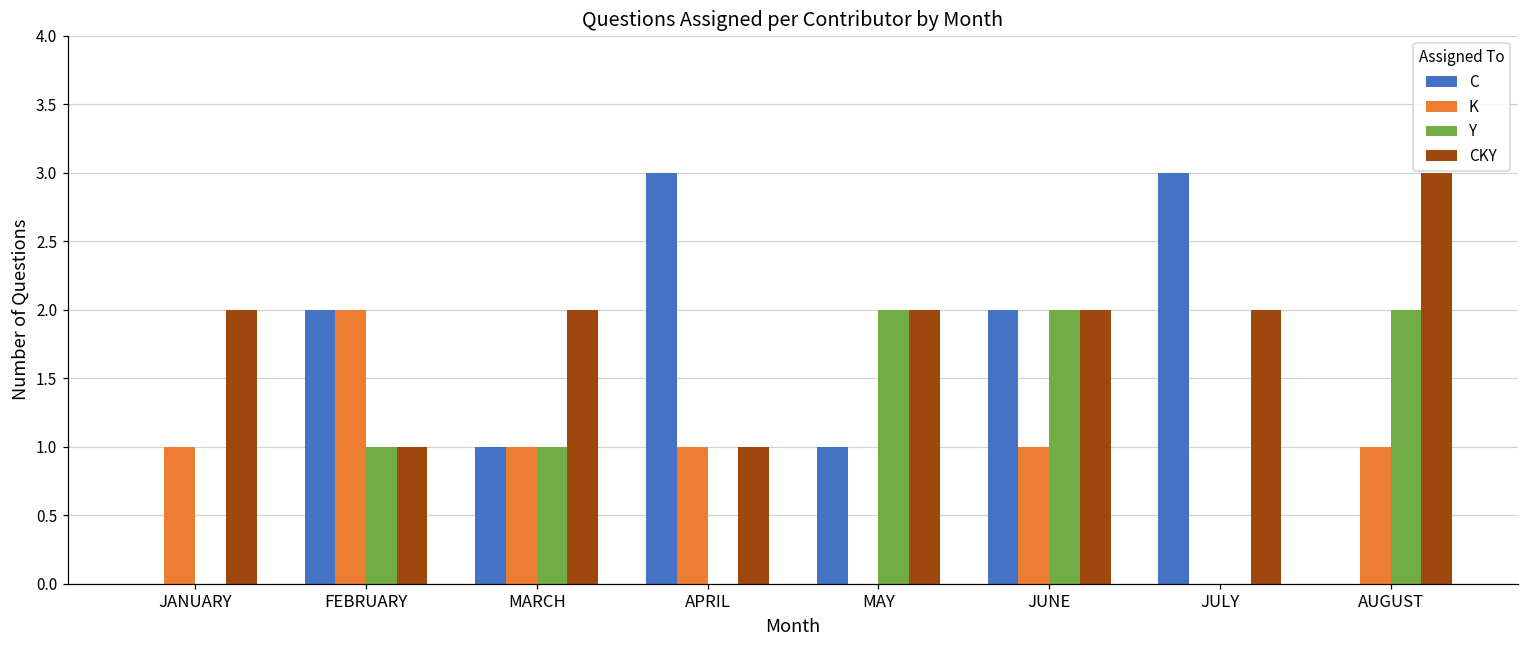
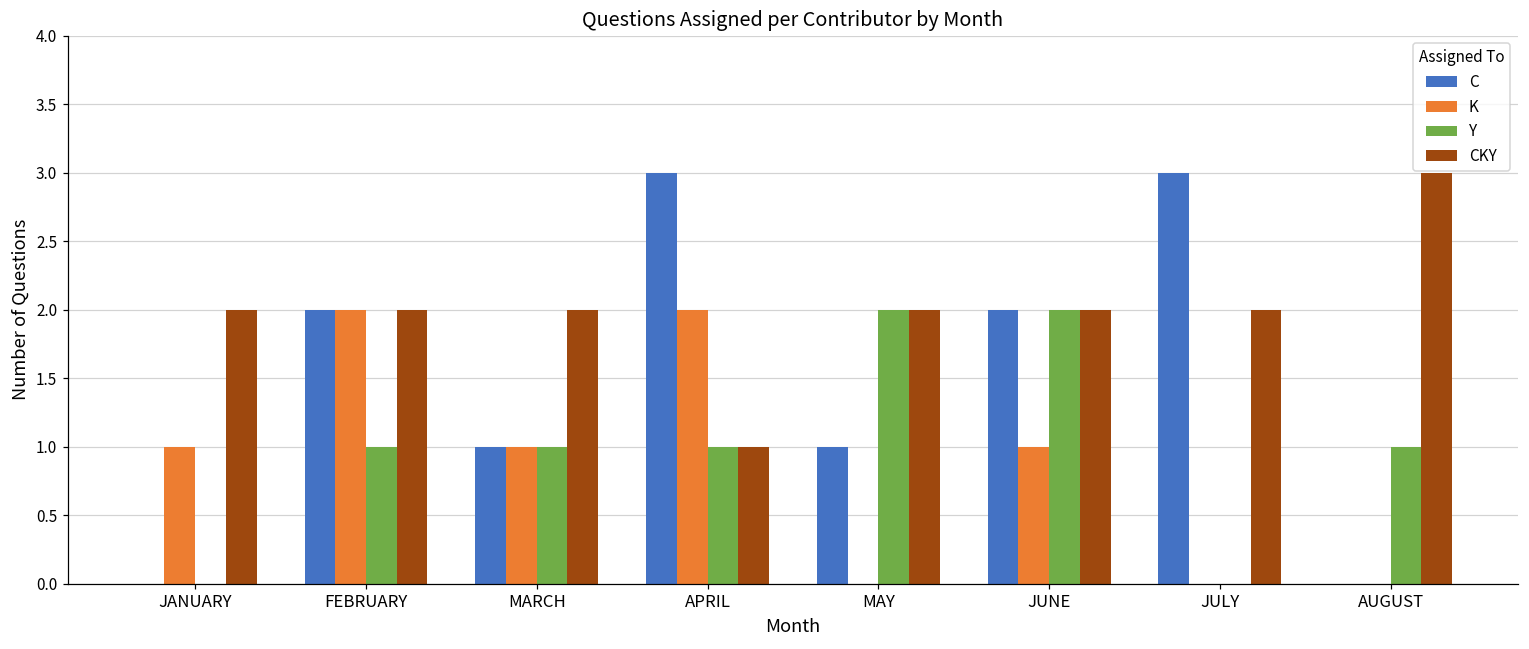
  {
    "C": {
      "JANUARY": 0,
      "FEBRUARY": 2,
      "MARCH": 1,
      "APRIL": 3,
      "MAY": 1,
      "JUNE": 2,
      "JULY": 3,
      "AUGUST": 0
    },
    "K": {
      "JANUARY": 1,
      "FEBRUARY": 2,
      "MARCH": 1,
-     "APRIL": 1,
+     "APRIL": 2,
      "MAY": 0,
      "JUNE": 1,
      "JULY": 0,
-     "AUGUST": 1
+     "AUGUST": 0
    },
    "Y": {
      "JANUARY": 0,
      "FEBRUARY": 1,
      "MARCH": 1,
-     "APRIL": 0,
+     "APRIL": 1,
      "MAY": 2,
      "JUNE": 2,
      "JULY": 0,
-     "AUGUST": 2
+     "AUGUST": 1
    },
    "CKY": {
      "JANUARY": 2,
-     "FEBRUARY": 1,
+     "FEBRUARY": 2,
      "MARCH": 2,
      "APRIL": 1,
      "MAY": 2,
      "JUNE": 2,
      "JULY": 2,
      "AUGUST": 3
    }
  }
